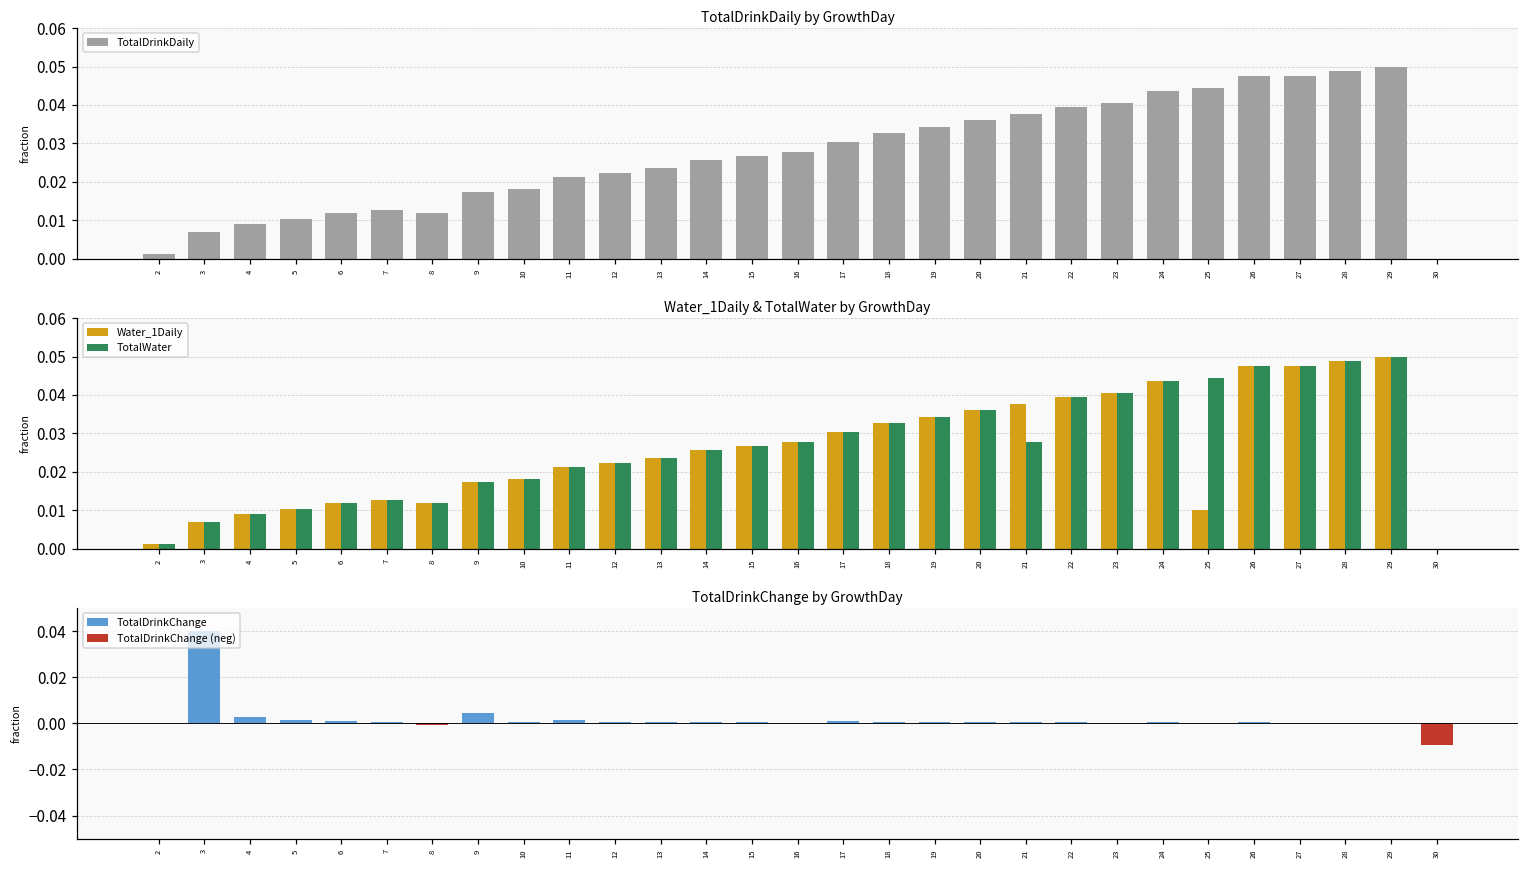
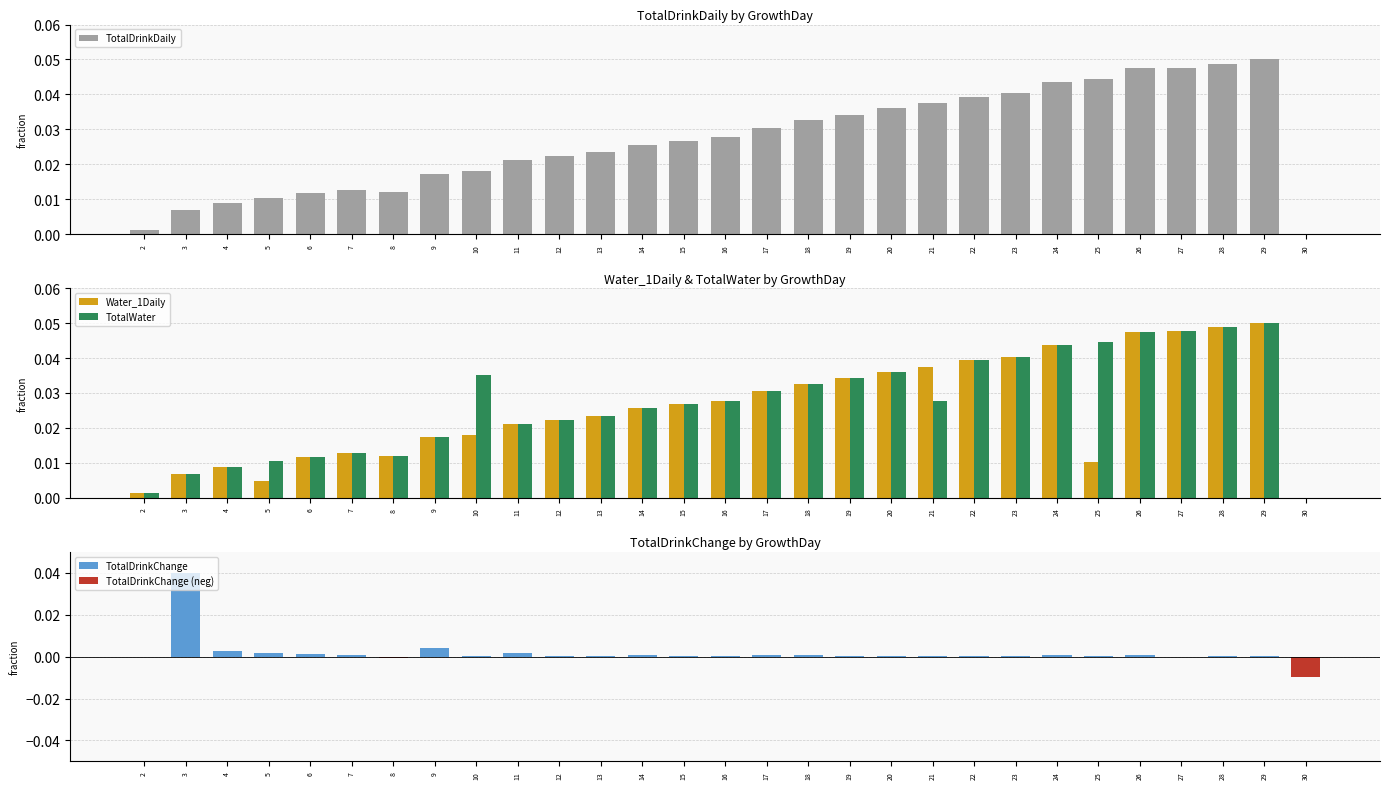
  {
    "TotalDrinkDaily by GrowthDay": {
      "2": 0.001,
      "3": 0.007,
      "4": 0.009,
      "5": 0.010,
      "6": 0.012,
      "7": 0.013,
      "8": 0.012,
      "9": 0.017,
      "10": 0.018,
      "11": 0.021,
      "12": 0.022,
      "13": 0.024,
      "14": 0.026,
      "15": 0.027,
      "16": 0.028,
      "17": 0.030,
      "18": 0.033,
      "19": 0.034,
      "20": 0.036,
      "21": 0.038,
      "22": 0.039,
      "23": 0.040,
      "24": 0.044,
      "25": 0.044,
      "26": 0.048,
      "27": 0.048,
      "28": 0.049,
      "29": 0.050,
      "30": 0.000
    },
    "Water_1Daily & TotalWater by GrowthDay": {
      "Water_1Daily": {
        "2": 0.001,
        "3": 0.007,
        "4": 0.009,
-       "5": 0.010,
+       "5": 0.005,
        "6": 0.012,
        "7": 0.013,
        "8": 0.012,
        "9": 0.017,
        "10": 0.018,
        "11": 0.021,
        "12": 0.022,
        "13": 0.024,
        "14": 0.026,
        "15": 0.027,
        "16": 0.028,
        "17": 0.030,
        "18": 0.033,
        "19": 0.034,
        "20": 0.036,
        "21": 0.038,
        "22": 0.039,
        "23": 0.040,
        "24": 0.044,
        "25": 0.010,
        "26": 0.048,
        "27": 0.048,
        "28": 0.049,
        "29": 0.050,
        "30": 0.000
      },
      "TotalWater": {
        "2": 0.001,
        "3": 0.007,
        "4": 0.009,
        "5": 0.010,
        "6": 0.012,
        "7": 0.013,
        "8": 0.012,
        "9": 0.017,
-       "10": 0.018,
+       "10": 0.035,
        "11": 0.021,
        "12": 0.022,
        "13": 0.024,
        "14": 0.026,
        "15": 0.027,
        "16": 0.028,
        "17": 0.030,
        "18": 0.033,
        "19": 0.034,
        "20": 0.036,
        "21": 0.028,
        "22": 0.039,
        "23": 0.040,
        "24": 0.044,
        "25": 0.044,
        "26": 0.048,
        "27": 0.048,
        "28": 0.049,
        "29": 0.050,
        "30": 0.000
      }
    },
    "TotalDrinkChange by GrowthDay": {
      "TotalDrinkChange": {
        "2": 0.000,
        "4": 0.003,
        "5": 0.002,
        "6": 0.001,
        "8": 0.000,
        "9": 0.004,
        "11": 0.002,
        "27": 0.000,
        "30": 0.000
      },
      "TotalDrinkChange (neg)": {
        "2": 0.000,
        "3": 0.000,
        "4": 0.000,
        "5": 0.000,
        "6": 0.000,
        "7": 0.000,
        "9": 0.000,
        "10": 0.000,
        "11": 0.000,
        "12": 0.000,
        "13": 0.000,
        "14": 0.000,
        "15": 0.000,
        "16": 0.000,
        "17": 0.000,
        "18": 0.000,
        "19": 0.000,
        "20": 0.000,
        "21": 0.000,
        "22": 0.000,
        "23": 0.000,
        "24": 0.000,
        "25": 0.000,
        "26": 0.000,
        "27": 0.000,
        "28": 0.000,
        "29": 0.000,
        "30": -0.010
      }
    }
  }
